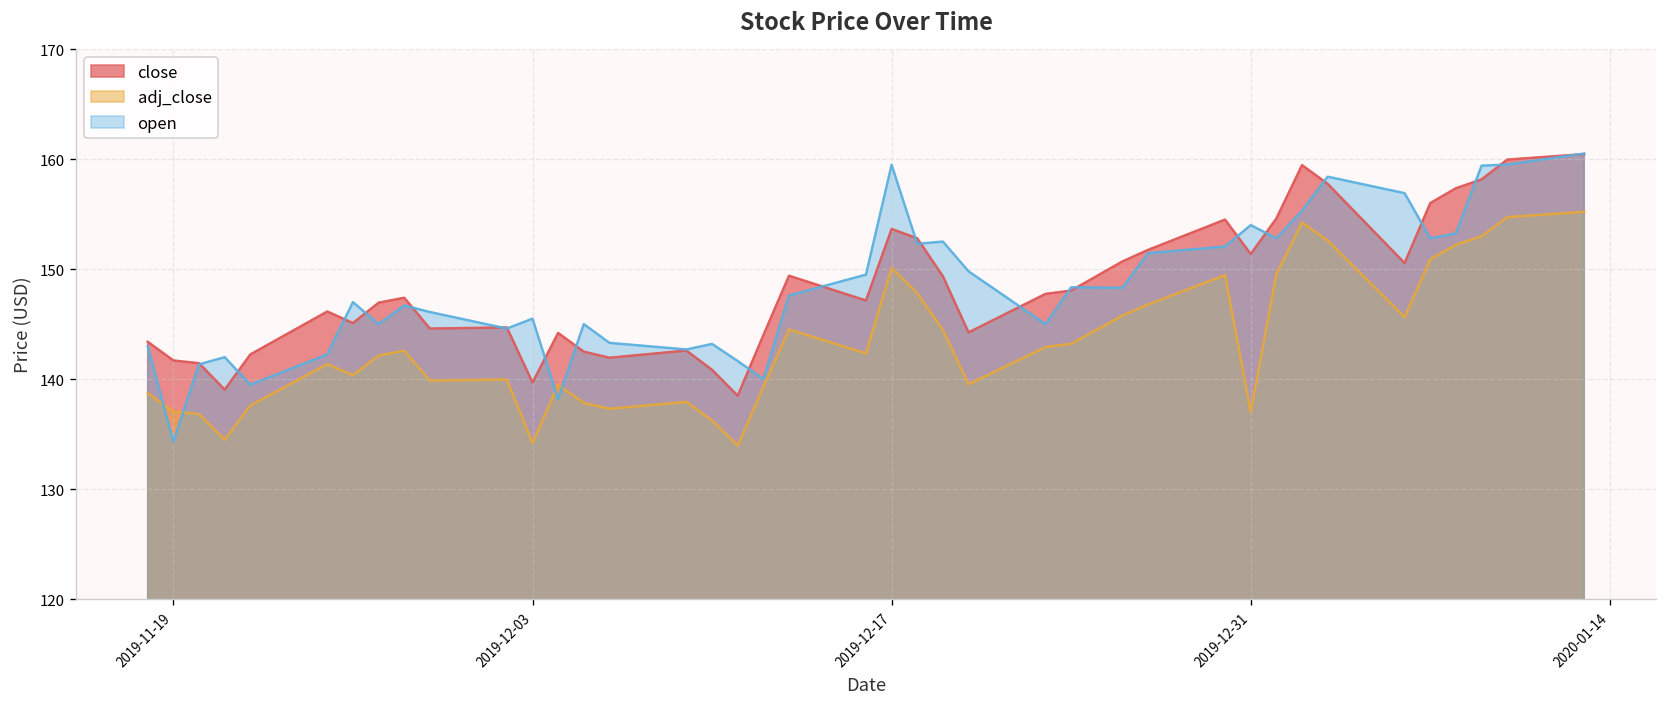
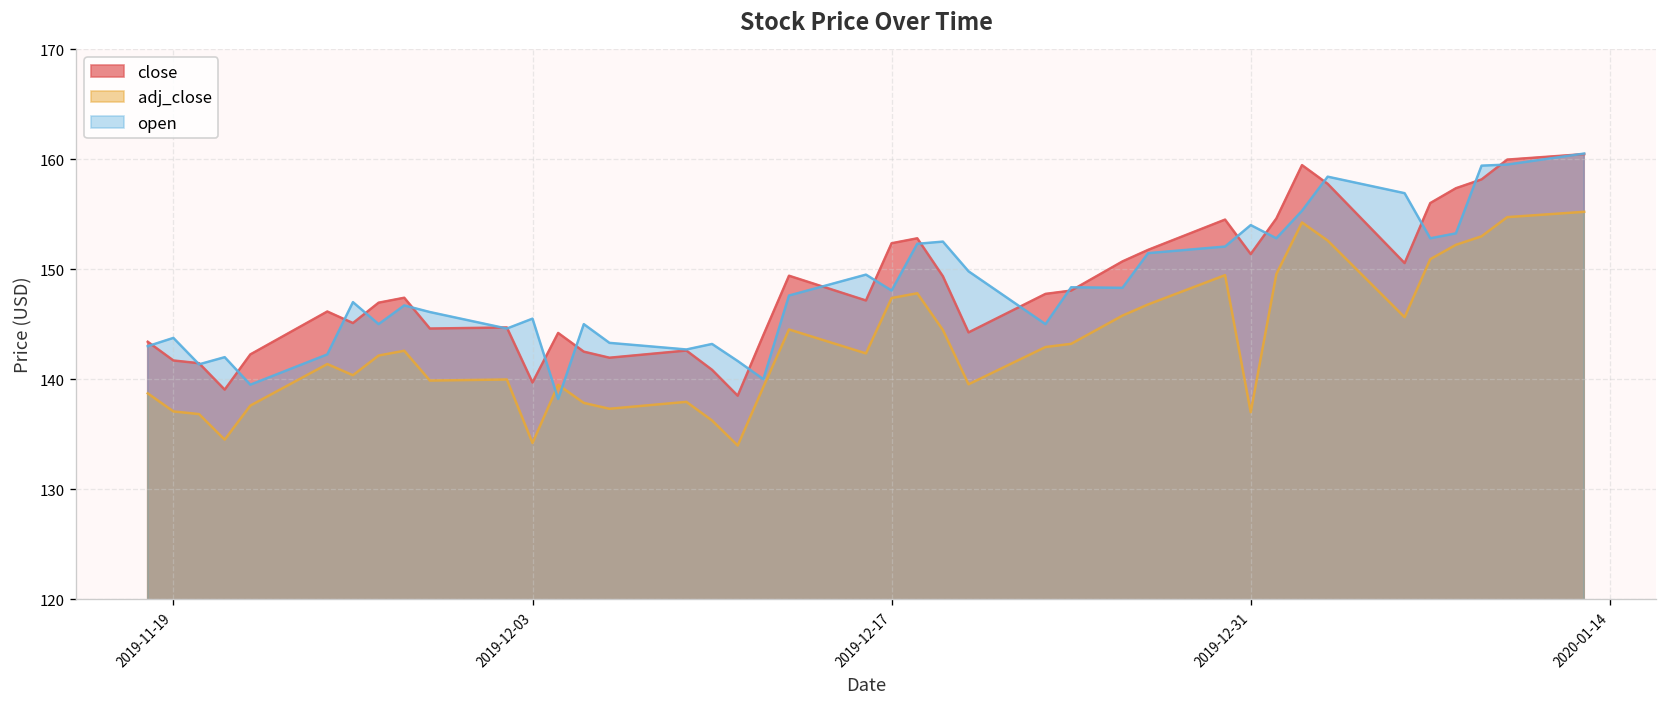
  {
    "close": {
      "2019-11-19": 142,
      "2019-12-03": 140,
-     "2019-12-17": 154,
+     "2019-12-17": 152,
      "2019-12-31": 151
    },
    "adj_close": {
      "2019-11-19": 137,
      "2019-12-03": 134,
-     "2019-12-17": 150,
+     "2019-12-17": 147,
      "2019-12-31": 137
    },
    "open": {
-     "2019-11-19": 134,
+     "2019-11-19": 144,
      "2019-12-03": 146,
-     "2019-12-17": 159,
+     "2019-12-17": 148,
      "2019-12-31": 154
    }
  }
